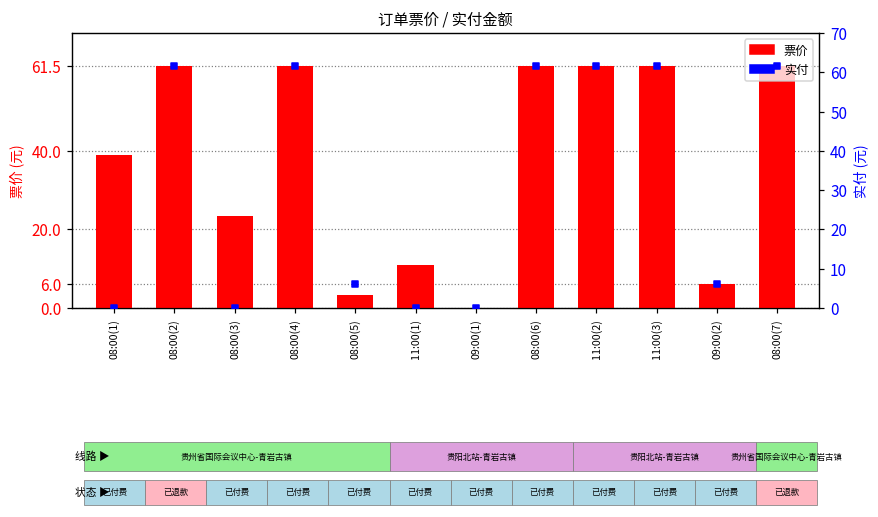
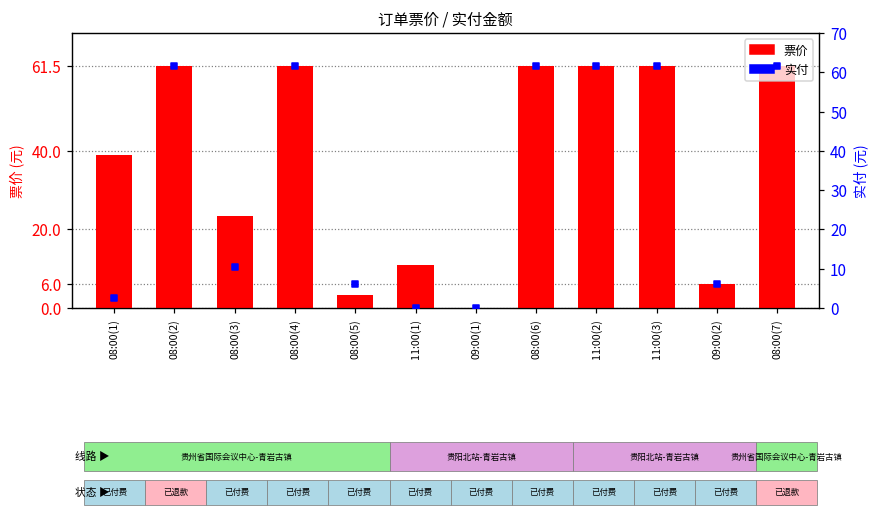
  {
    "票价": {
      "08:00(1)": 39,
      "08:00(2)": 62,
      "08:00(3)": 23,
      "08:00(4)": 62,
      "08:00(5)": 3,
      "11:00(1)": 11,
      "08:00(6)": 62,
      "11:00(2)": 62,
      "11:00(3)": 62,
      "09:00(2)": 6
    },
    "实付": {
-     "08:00(1)": 0,
-     "08:00(3)": 0
+     "08:00(1)": 3,
+     "08:00(3)": 10
    }
  }
